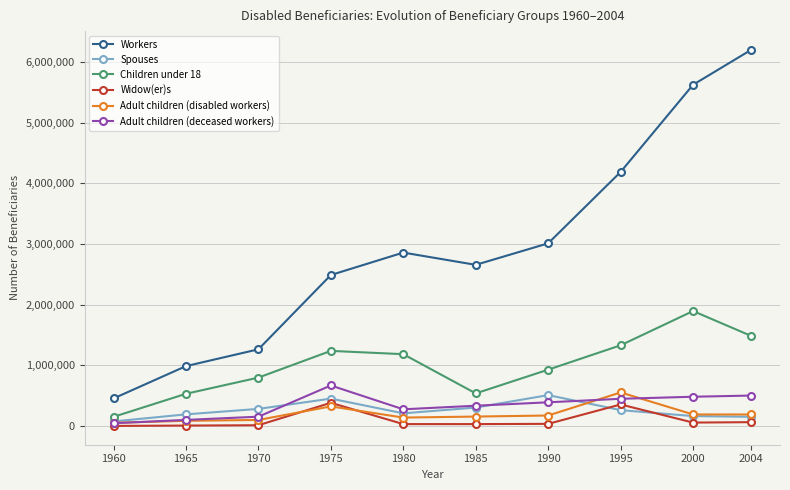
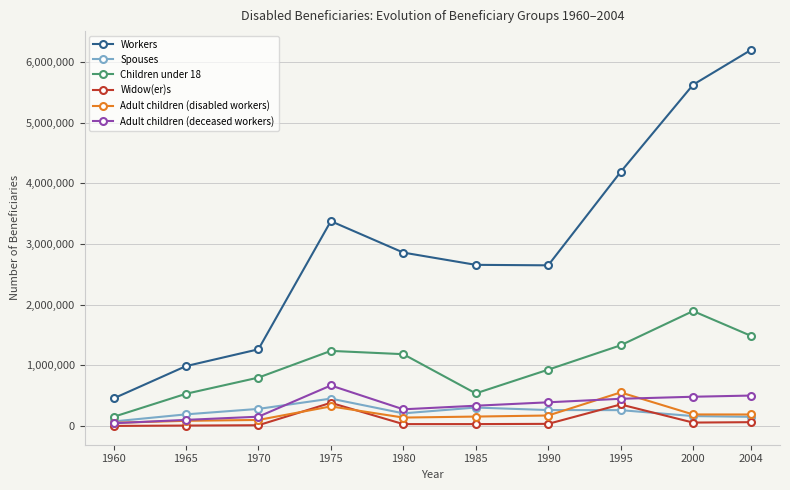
  {
    "Workers": {
      "1960": "500,000",
      "1965": "1,000,000",
      "1970": "1,300,000",
-     "1975": "2,500,000",
+     "1975": "3,400,000",
      "1980": "2,900,000",
      "1985": "2,700,000",
-     "1990": "3,000,000",
+     "1990": "2,600,000",
      "1995": "4,200,000",
      "2000": "5,600,000",
      "2004": "6,200,000"
    },
    "Spouses": {
      "1965": "200,000",
      "1970": "300,000",
      "1975": "500,000",
      "1980": "200,000",
-     "1990": "500,000",
+     "1990": "300,000",
      "1995": "300,000"
    },
    "Children under 18": {
      "1960": "200,000",
      "1965": "500,000",
      "1970": "800,000",
      "1975": "1,200,000",
      "1980": "1,200,000",
      "1985": "500,000",
      "1990": "900,000",
      "1995": "1,300,000",
      "2000": "1,900,000",
      "2004": "1,500,000"
    },
    "Widow(er)s": {
      "1960": "0",
      "1965": "0",
      "1970": "0",
      "1975": "400,000",
      "1980": "0",
      "1985": "0",
      "1990": "0",
      "1995": "400,000",
      "2000": "100,000",
      "2004": "100,000"
    },
    "Adult children (disabled workers)": {
      "1970": "100,000",
      "1975": "300,000",
      "1980": "100,000",
      "1985": "200,000",
      "1990": "200,000",
      "1995": "600,000"
    },
    "Adult children (deceased workers)": {
      "1970": "200,000",
      "1975": "700,000",
      "1980": "300,000",
      "1990": "400,000",
      "1995": "400,000",
      "2000": "500,000",
      "2004": "500,000"
    }
  }
